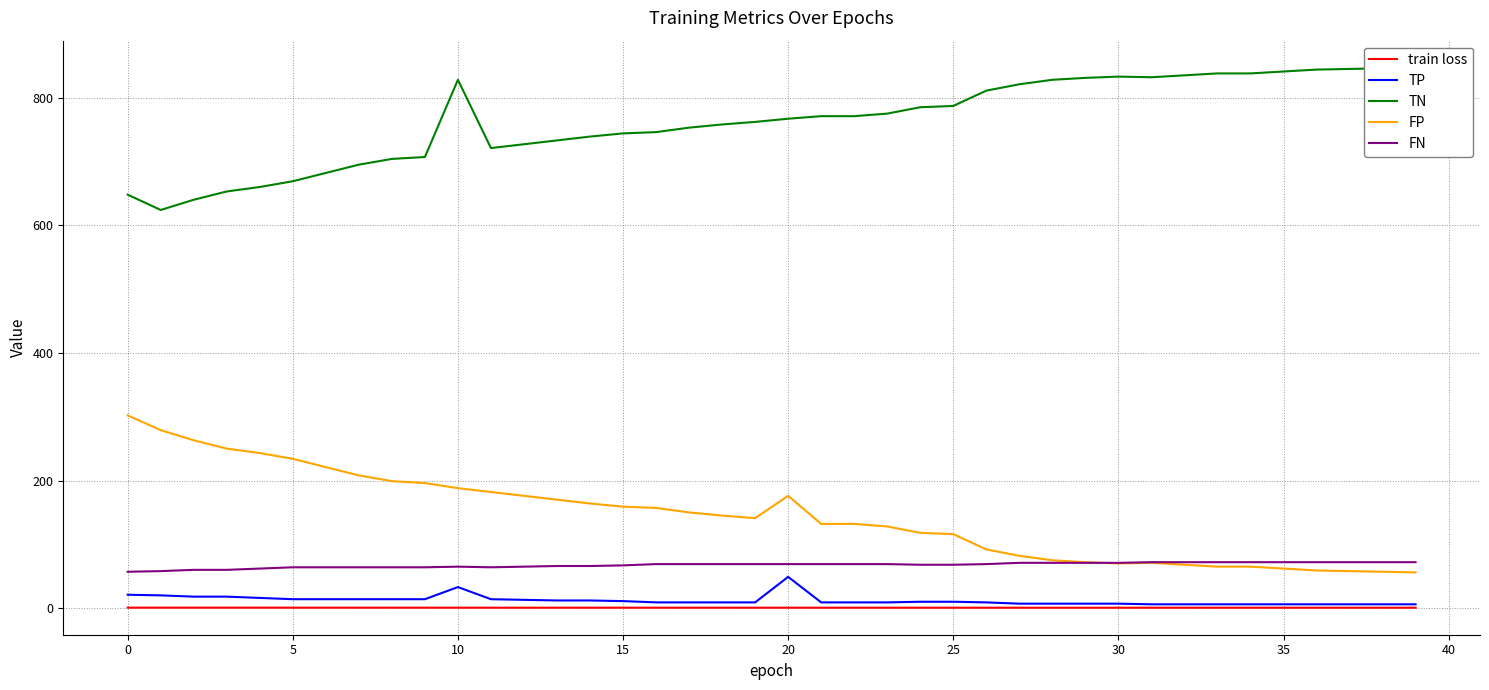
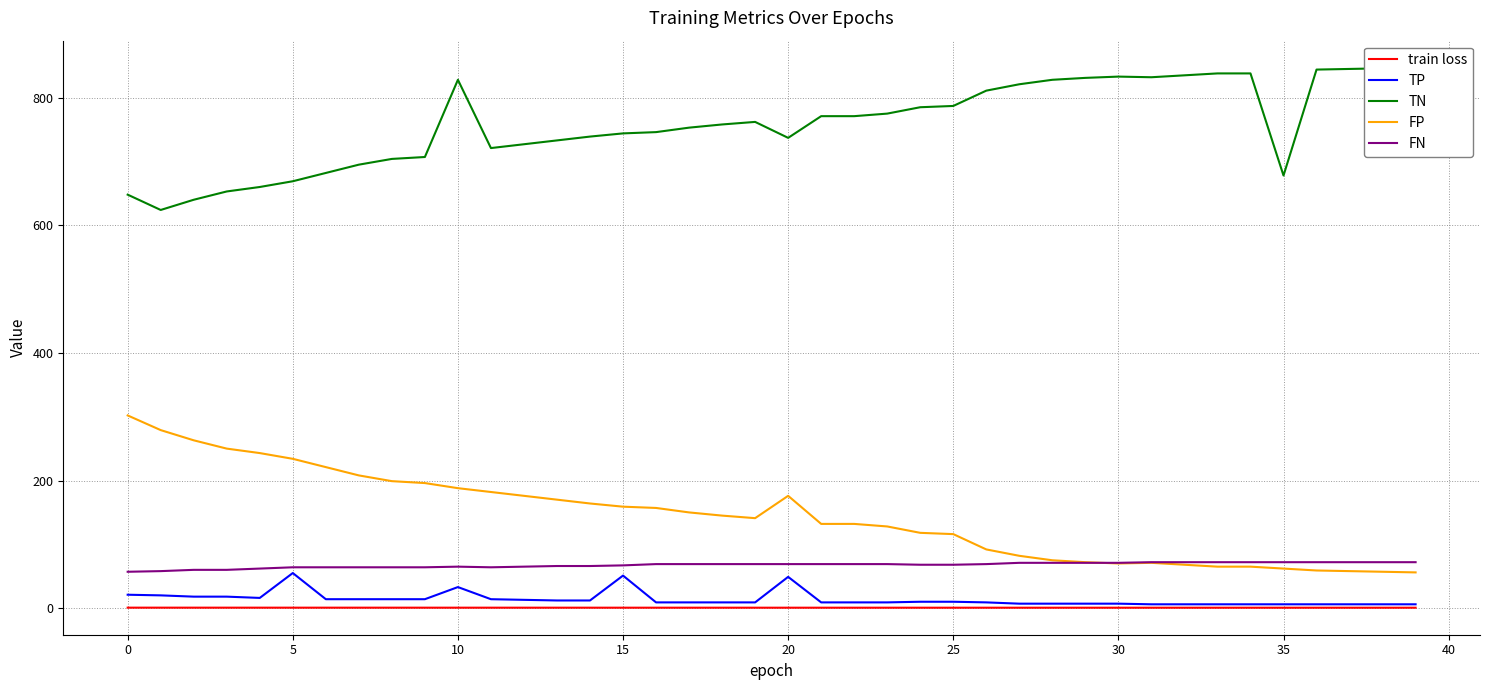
  {
    "train loss": {
      "0": 0,
      "5": 0,
      "10": 0,
      "15": 0,
      "20": 0,
      "25": 0,
      "30": 0,
      "35": 0
    },
    "TP": {
      "0": 20,
-     "5": 10,
+     "5": 60,
      "10": 30,
-     "15": 10,
+     "15": 50,
      "20": 50,
      "25": 10,
      "30": 10,
      "35": 10
    },
    "TN": {
      "0": 650,
      "5": 670,
      "10": 830,
      "15": 740,
-     "20": 770,
+     "20": 740,
      "25": 790,
      "30": 830,
-     "35": 840
+     "35": 680
    },
    "FP": {
      "0": 300,
      "5": 230,
      "10": 190,
      "15": 160,
      "20": 180,
      "25": 120,
      "35": 60
    },
    "FN": {
      "0": 60,
      "5": 60,
      "10": 70,
      "15": 70,
      "20": 70,
      "25": 70,
      "35": 70
    }
  }
